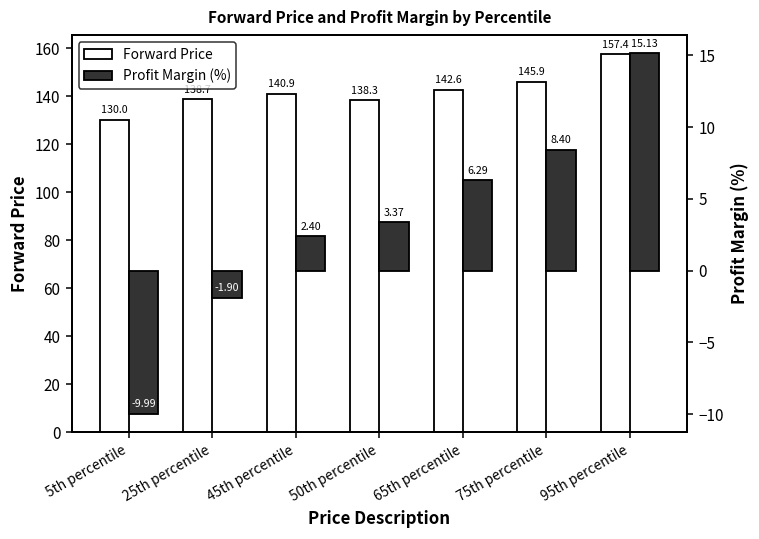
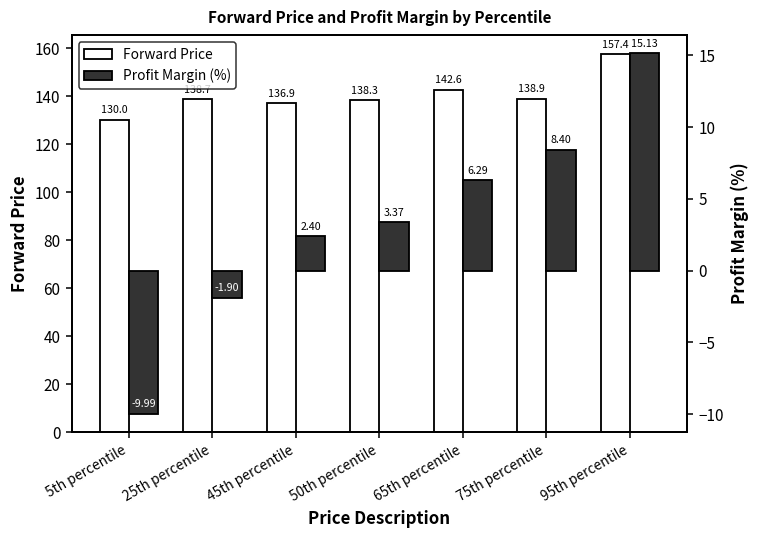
  {
    "Forward Price": {
      "5th percentile": 130.0,
-     "45th percentile": 140.9,
+     "45th percentile": 136.9,
      "50th percentile": 138.3,
      "65th percentile": 142.6,
-     "75th percentile": 145.9,
+     "75th percentile": 138.9,
      "95th percentile": 157.4
    },
    "Profit Margin (%)": {
      "5th percentile": -9.99,
      "25th percentile": -1.90,
      "45th percentile": 2.40,
      "50th percentile": 3.37,
      "65th percentile": 6.29,
      "75th percentile": 8.40,
      "95th percentile": 15.13
    }
  }
